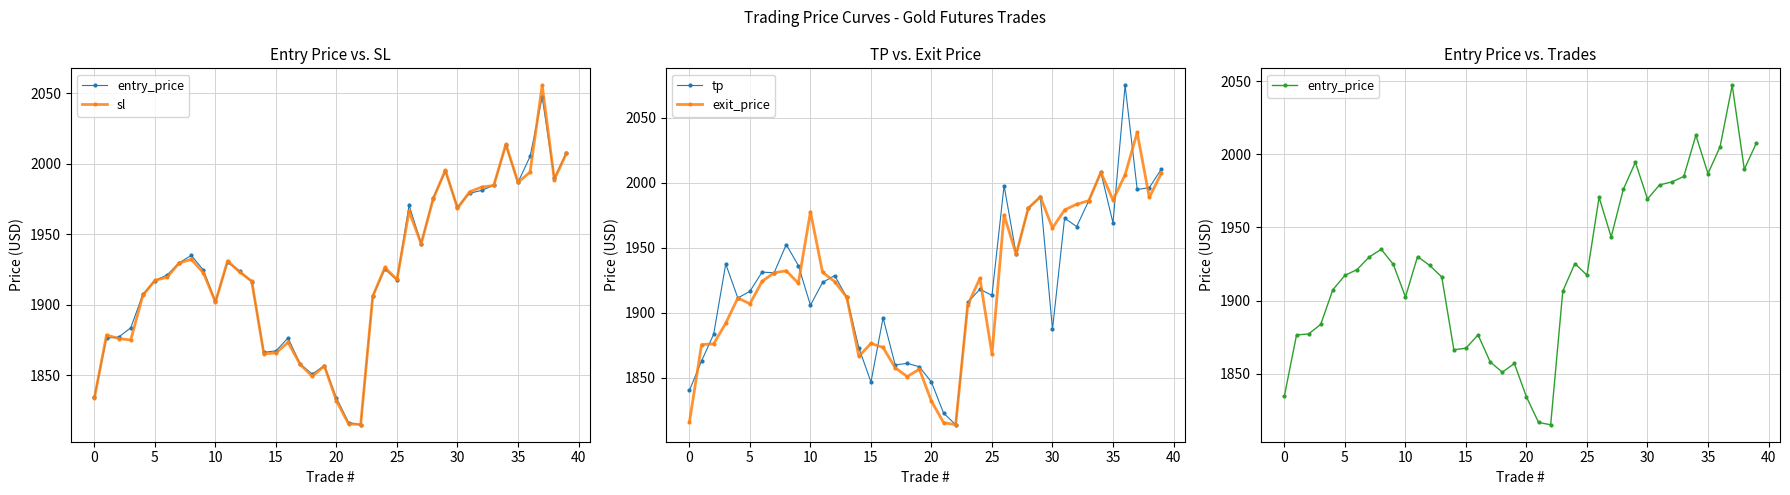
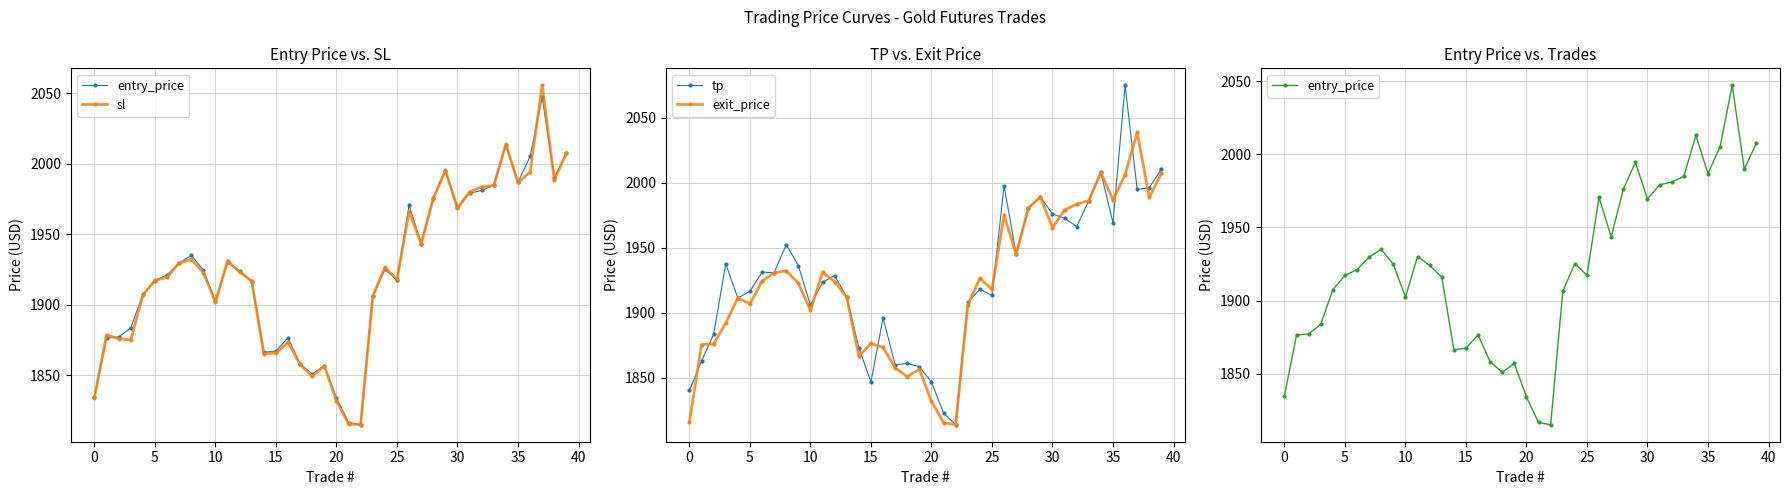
  {
    "Entry Price vs. SL": {
      "sl": {
        "20": 1832
      }
    },
    "TP vs. Exit Price": {
      "tp": {
        "0": 1840,
        "5": 1917,
        "10": 1906,
        "15": 1847,
        "20": 1847,
        "25": 1913,
-       "30": 1887,
+       "30": 1976,
        "35": 1969
      },
      "exit_price": {
        "0": 1816,
        "5": 1907,
-       "10": 1978,
+       "10": 1902,
        "15": 1876,
        "20": 1832,
-       "25": 1868,
+       "25": 1918,
        "30": 1965,
        "35": 1987
      }
    },
    "Entry Price vs. Trades": {
      "0": 1835,
      "5": 1917,
      "10": 1902,
      "15": 1867,
      "20": 1834,
      "25": 1917,
      "30": 1969,
      "35": 1987
    }
  }
